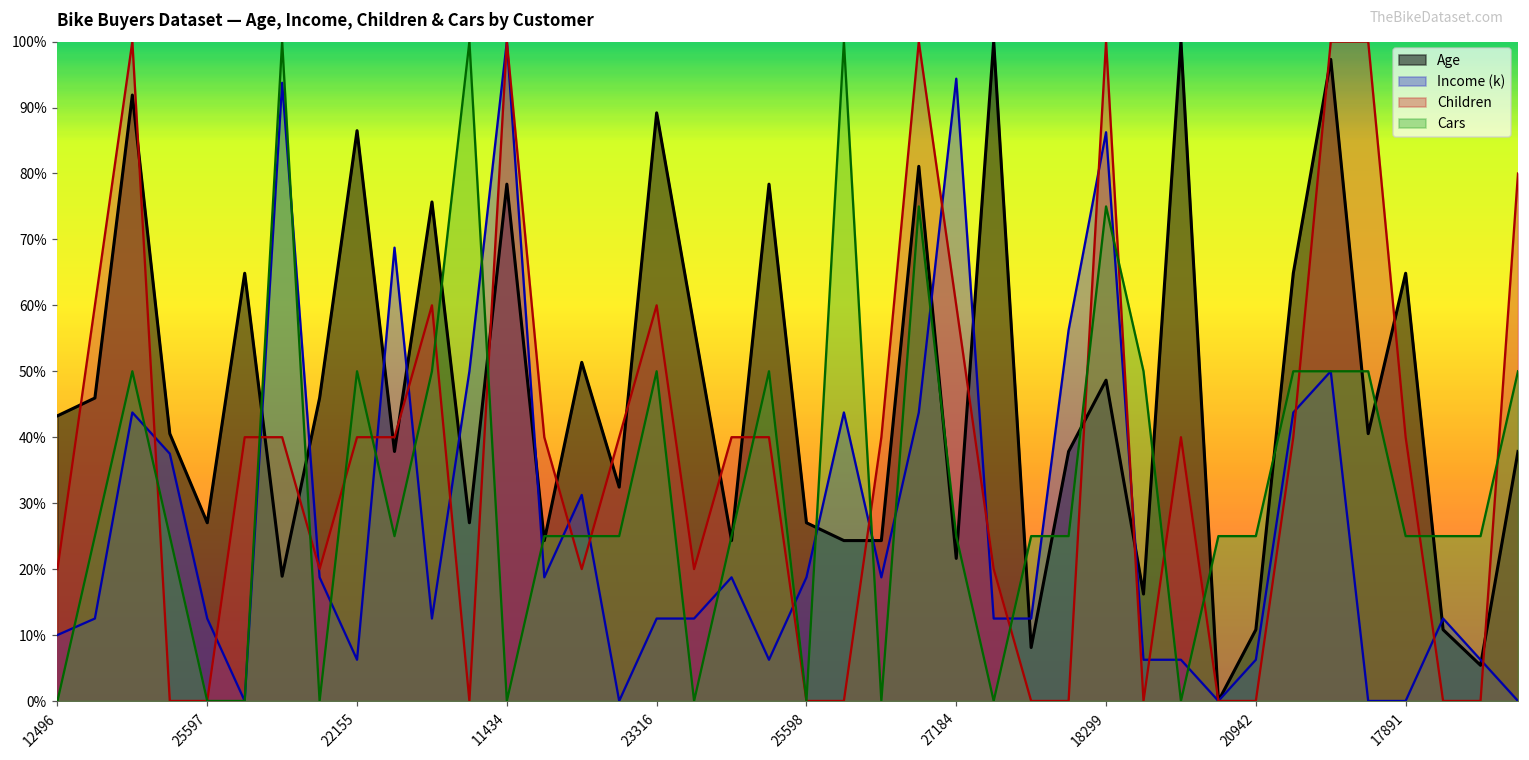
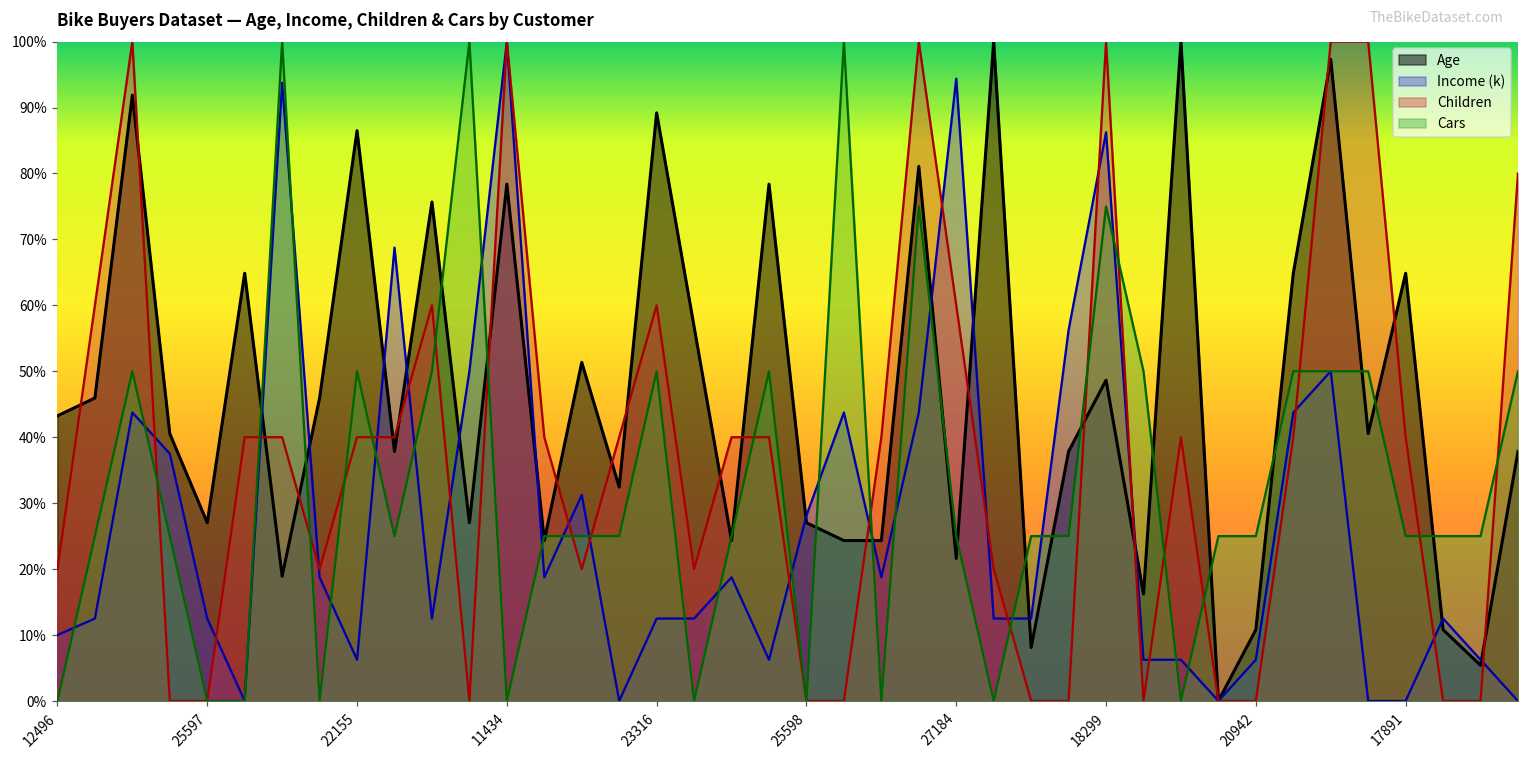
  {
    "Age": {
      "12496": "43%",
      "25597": "27%",
      "22155": "86%",
      "11434": "78%",
      "23316": "89%",
      "25598": "27%",
      "27184": "22%",
      "18299": "49%",
      "20942": "11%",
      "17891": "65%"
    },
    "Income (k)": {
      "12496": "10%",
      "25597": "13%",
      "22155": "6%",
      "23316": "13%",
-     "25598": "19%",
+     "25598": "28%",
      "27184": "94%",
      "18299": "86%",
      "20942": "6%",
      "17891": "0%"
    },
    "Children": {
      "12496": "20%",
      "22155": "40%",
      "23316": "60%",
      "27184": "60%",
      "18299": "100%",
      "20942": "0%",
      "17891": "40%"
    },
    "Cars": {
      "12496": "0%",
      "22155": "50%",
      "11434": "0%",
      "23316": "50%",
      "27184": "25%",
      "18299": "75%",
      "20942": "25%",
      "17891": "25%"
    }
  }
